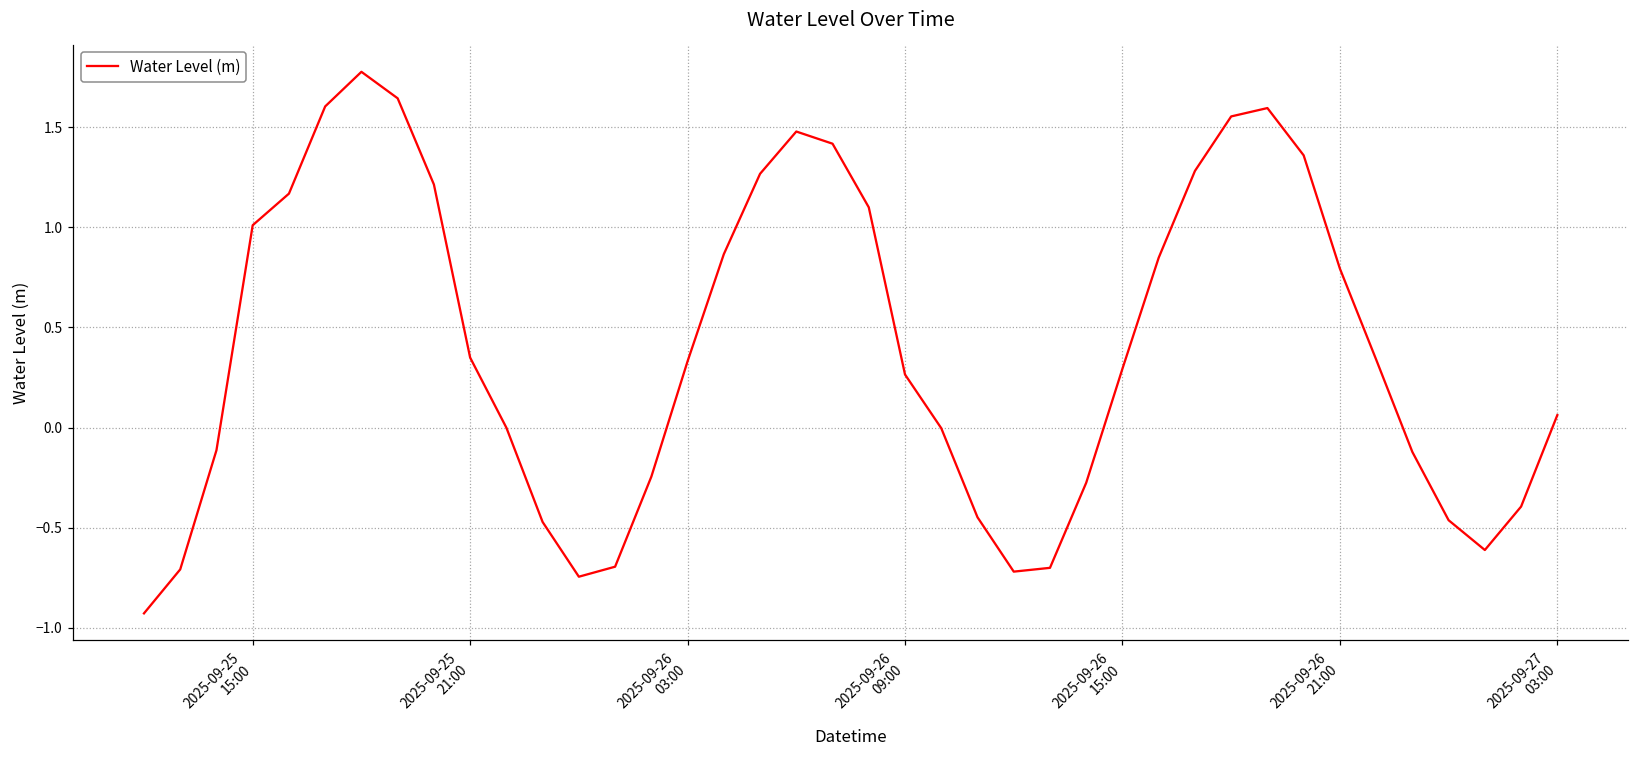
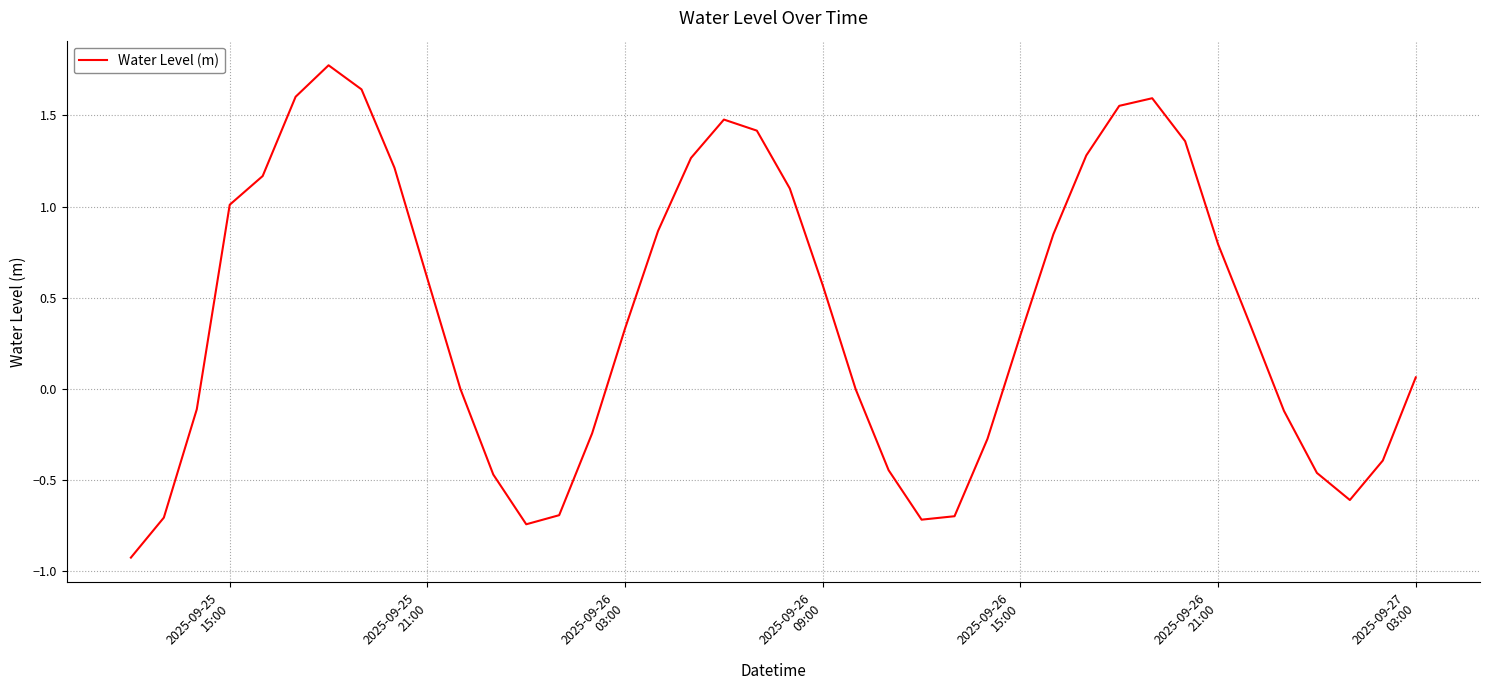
  {
    "2025-09-25 15:00": 1.01,
-   "2025-09-25 21:00": 0.35,
+   "2025-09-25 21:00": 0.60,
    "2025-09-26 03:00": 0.33,
-   "2025-09-26 09:00": 0.26,
+   "2025-09-26 09:00": 0.57,
    "2025-09-26 15:00": 0.29,
    "2025-09-26 21:00": 0.79,
    "2025-09-27 03:00": 0.06
  }
